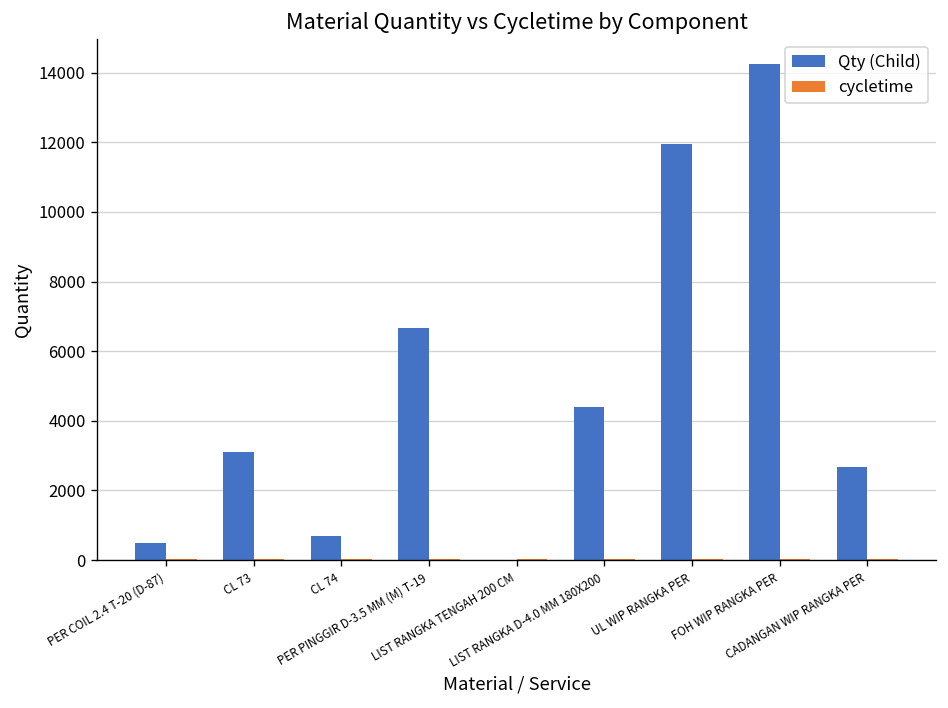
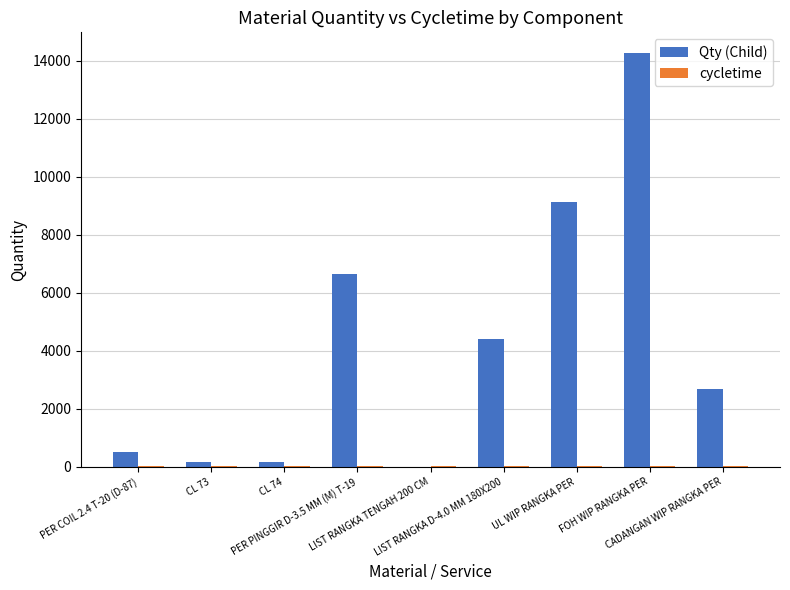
  {
    "Qty (Child)": {
      "PER COIL 2.4 T-20 (D-87)": 500,
-     "CL 73": 3100,
-     "CL 74": 700,
+     "CL 73": 200,
+     "CL 74": 200,
      "PER PINGGIR D-3.5 MM (M) T-19": 6700,
      "LIST RANGKA D-4.0 MM 180X200": 4400,
-     "UL WIP RANGKA PER": 12000,
+     "UL WIP RANGKA PER": 9100,
      "FOH WIP RANGKA PER": 14300,
      "CADANGAN WIP RANGKA PER": 2700
    }
  }
